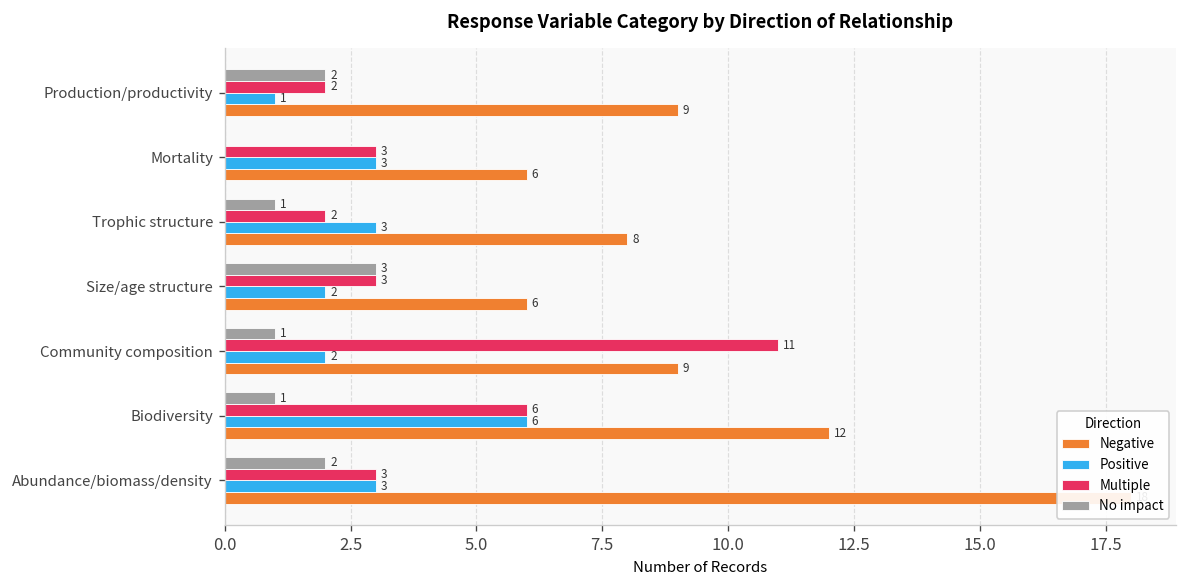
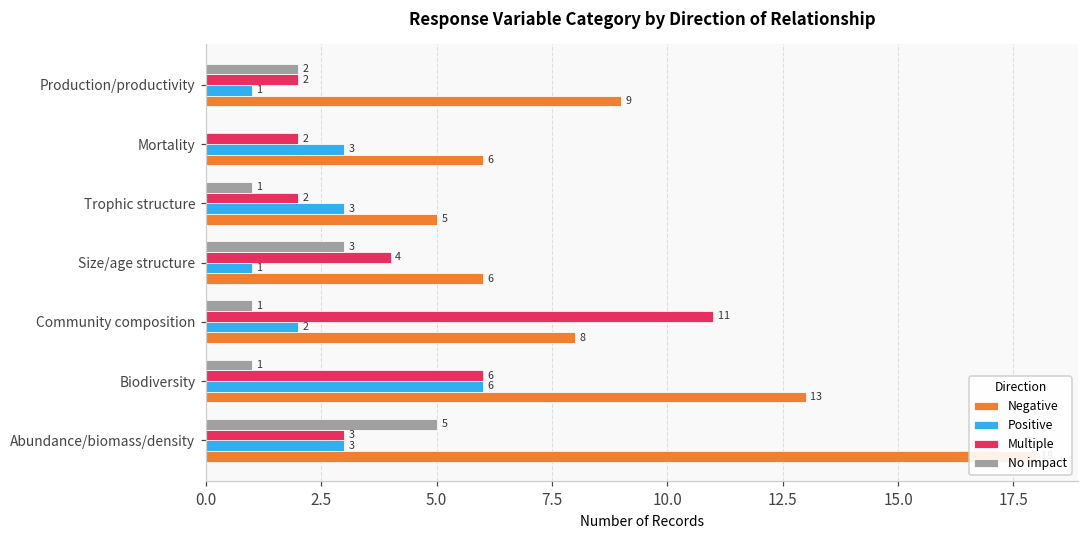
  {
    "Negative": {
      "Production/productivity": 9,
      "Mortality": 6,
-     "Trophic structure": 8,
+     "Trophic structure": 5,
      "Size/age structure": 6,
-     "Community composition": 9,
-     "Biodiversity": 12
+     "Community composition": 8,
+     "Biodiversity": 13
    },
    "Positive": {
      "Production/productivity": 1,
      "Mortality": 3,
      "Trophic structure": 3,
-     "Size/age structure": 2,
+     "Size/age structure": 1,
      "Community composition": 2,
      "Biodiversity": 6,
      "Abundance/biomass/density": 3
    },
    "Multiple": {
      "Production/productivity": 2,
-     "Mortality": 3,
+     "Mortality": 2,
      "Trophic structure": 2,
-     "Size/age structure": 3,
+     "Size/age structure": 4,
      "Community composition": 11,
      "Biodiversity": 6,
      "Abundance/biomass/density": 3
    },
    "No impact": {
      "Production/productivity": 2,
      "Trophic structure": 1,
      "Size/age structure": 3,
      "Community composition": 1,
      "Biodiversity": 1,
-     "Abundance/biomass/density": 2
+     "Abundance/biomass/density": 5
    }
  }
